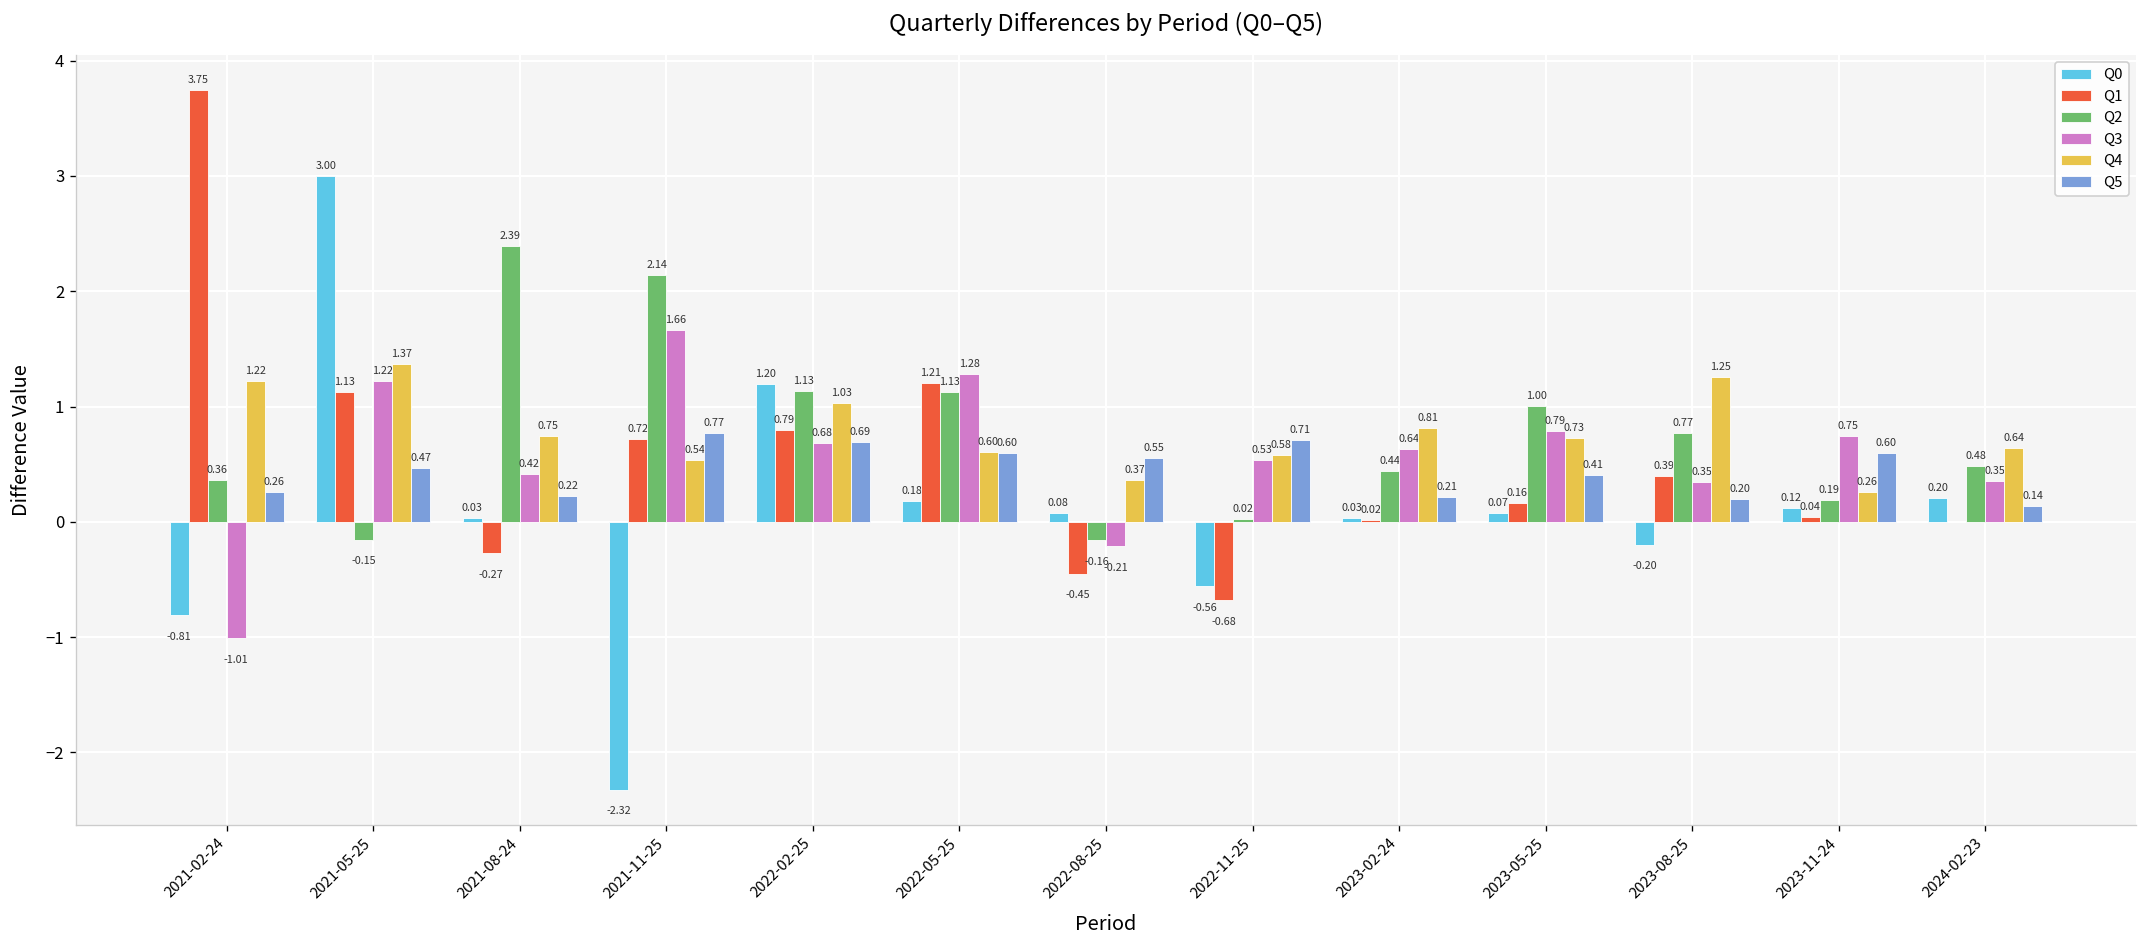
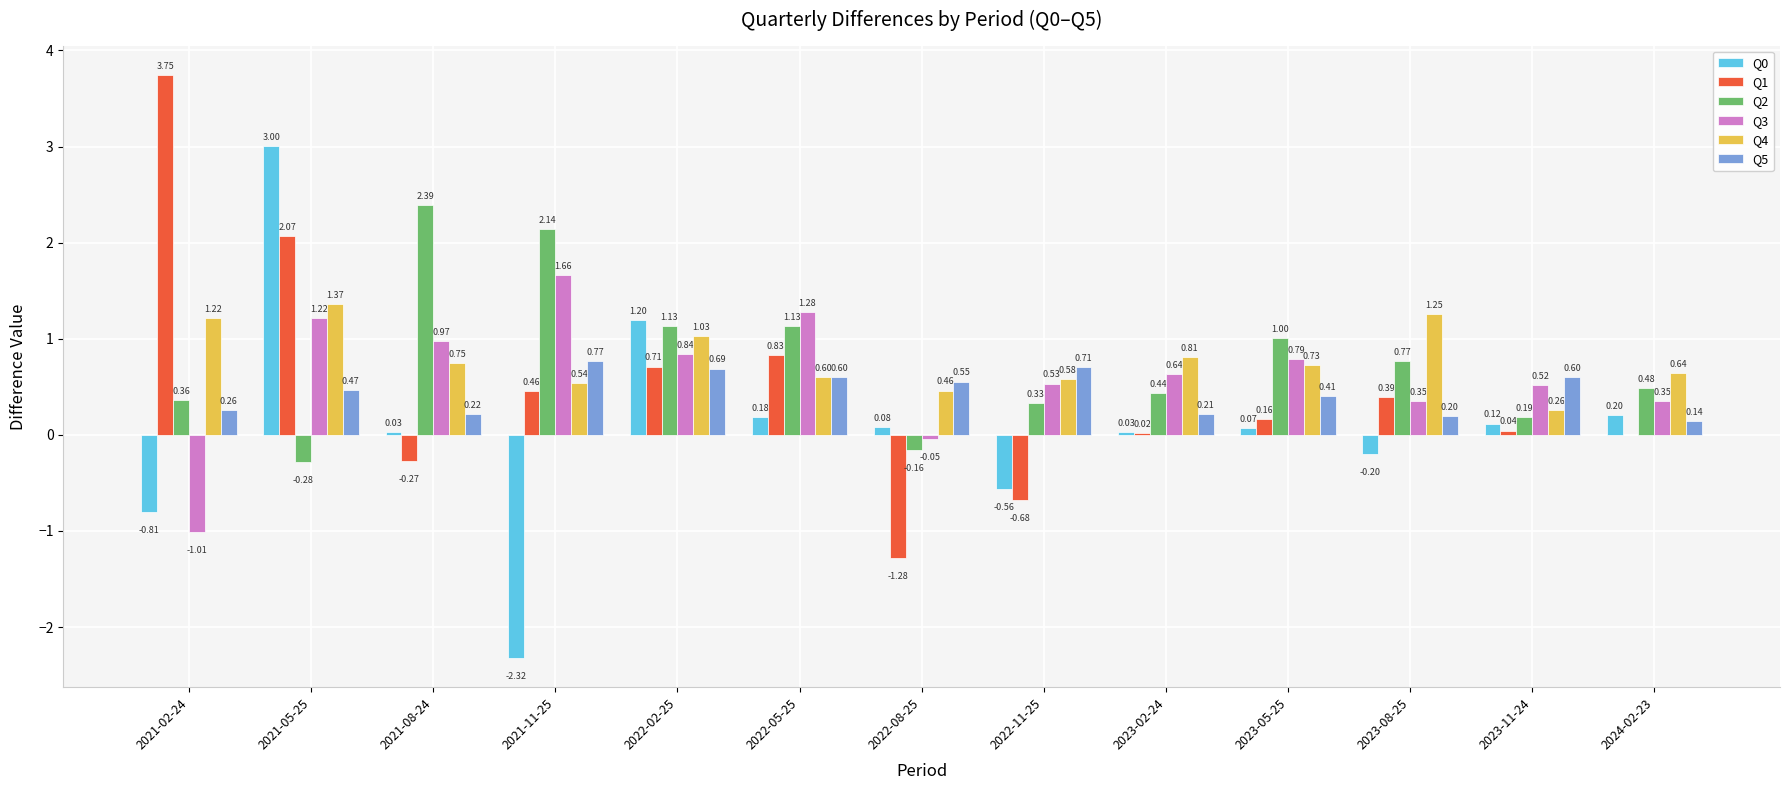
  {
    "Q1": {
      "2021-02-24": 3.75,
-     "2021-05-25": 1.13,
+     "2021-05-25": 2.07,
      "2021-08-24": -0.27,
-     "2021-11-25": 0.72,
-     "2022-02-25": 0.79,
-     "2022-05-25": 1.21,
-     "2022-08-25": -0.45,
+     "2021-11-25": 0.46,
+     "2022-02-25": 0.71,
+     "2022-05-25": 0.83,
+     "2022-08-25": -1.28,
      "2022-11-25": -0.68,
      "2023-02-24": 0.02,
      "2023-05-25": 0.16,
      "2023-08-25": 0.39,
      "2023-11-24": 0.04
    },
    "Q2": {
      "2021-02-24": 0.36,
-     "2021-05-25": -0.15,
+     "2021-05-25": -0.28,
      "2021-08-24": 2.39,
      "2021-11-25": 2.14,
      "2022-02-25": 1.13,
      "2022-05-25": 1.13,
      "2022-08-25": -0.16,
-     "2022-11-25": 0.02,
+     "2022-11-25": 0.33,
      "2023-02-24": 0.44,
      "2023-05-25": 1.00,
      "2023-08-25": 0.77,
      "2023-11-24": 0.19,
      "2024-02-23": 0.48
    },
    "Q3": {
      "2021-02-24": -1.01,
      "2021-05-25": 1.22,
-     "2021-08-24": 0.42,
+     "2021-08-24": 0.97,
      "2021-11-25": 1.66,
-     "2022-02-25": 0.68,
+     "2022-02-25": 0.84,
      "2022-05-25": 1.28,
-     "2022-08-25": -0.21,
+     "2022-08-25": -0.05,
      "2022-11-25": 0.53,
      "2023-02-24": 0.64,
      "2023-05-25": 0.79,
      "2023-08-25": 0.35,
-     "2023-11-24": 0.75,
+     "2023-11-24": 0.52,
      "2024-02-23": 0.35
    },
    "Q4": {
      "2021-02-24": 1.22,
      "2021-05-25": 1.37,
      "2021-08-24": 0.75,
      "2021-11-25": 0.54,
      "2022-02-25": 1.03,
      "2022-05-25": 0.60,
-     "2022-08-25": 0.37,
+     "2022-08-25": 0.46,
      "2022-11-25": 0.58,
      "2023-02-24": 0.81,
      "2023-05-25": 0.73,
      "2023-08-25": 1.25,
      "2023-11-24": 0.26,
      "2024-02-23": 0.64
    }
  }
